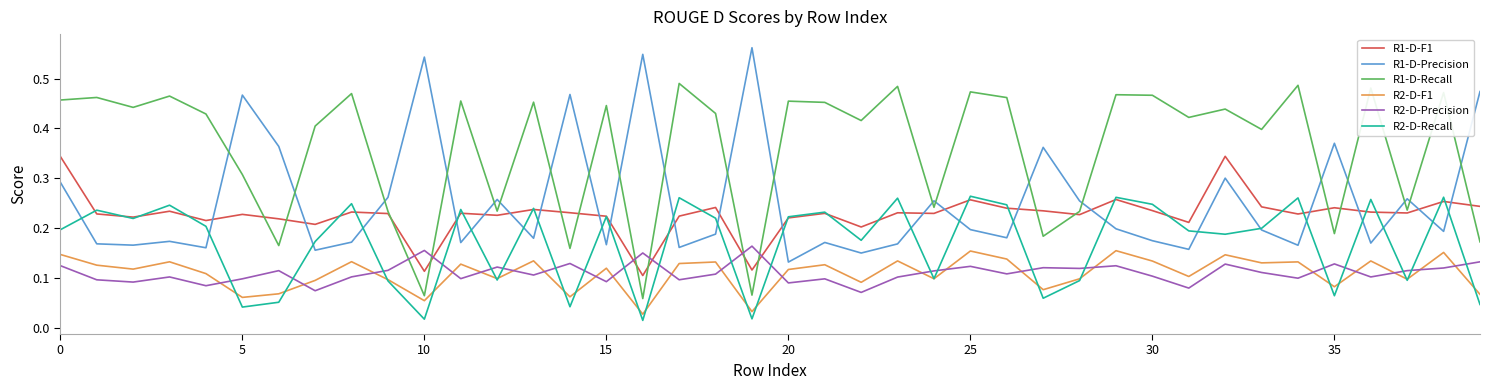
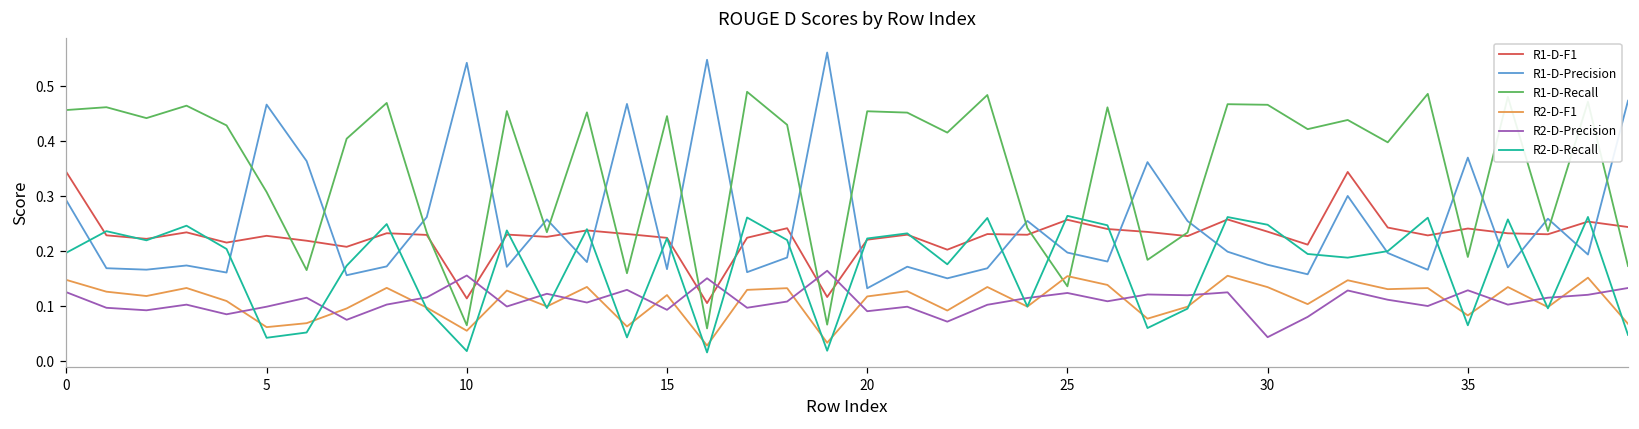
  {
    "R1-D-F1": {
      "0": 0.34,
      "5": 0.23,
      "10": 0.11,
      "25": 0.26,
      "30": 0.24,
      "35": 0.24
    },
    "R1-D-Precision": {
      "0": 0.29,
      "5": 0.47,
      "10": 0.54,
      "15": 0.17,
      "20": 0.13,
      "25": 0.20,
      "30": 0.18,
      "35": 0.37
    },
    "R1-D-Recall": {
      "0": 0.46,
      "5": 0.31,
      "10": 0.07,
      "15": 0.45,
      "20": 0.45,
-     "25": 0.47,
+     "25": 0.14,
      "30": 0.47,
      "35": 0.19
    },
    "R2-D-F1": {
      "0": 0.15,
      "5": 0.06,
      "10": 0.06,
      "15": 0.12,
      "20": 0.12,
      "25": 0.15,
      "30": 0.13,
      "35": 0.08
    },
    "R2-D-Precision": {
      "0": 0.13,
      "5": 0.10,
      "10": 0.16,
      "15": 0.09,
      "20": 0.09,
      "25": 0.12,
-     "30": 0.10,
+     "30": 0.04,
      "35": 0.13
    },
    "R2-D-Recall": {
      "0": 0.20,
      "5": 0.04,
      "10": 0.02,
      "25": 0.26,
      "30": 0.25,
      "35": 0.07
    }
  }
